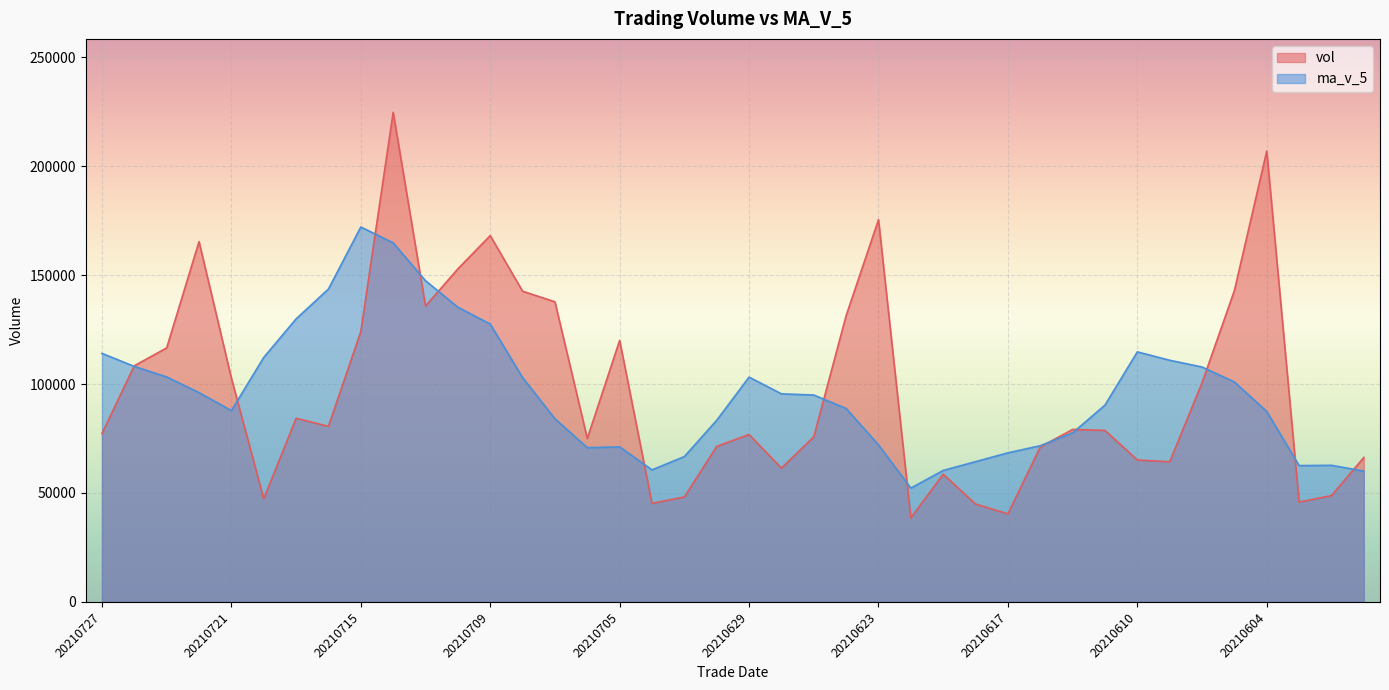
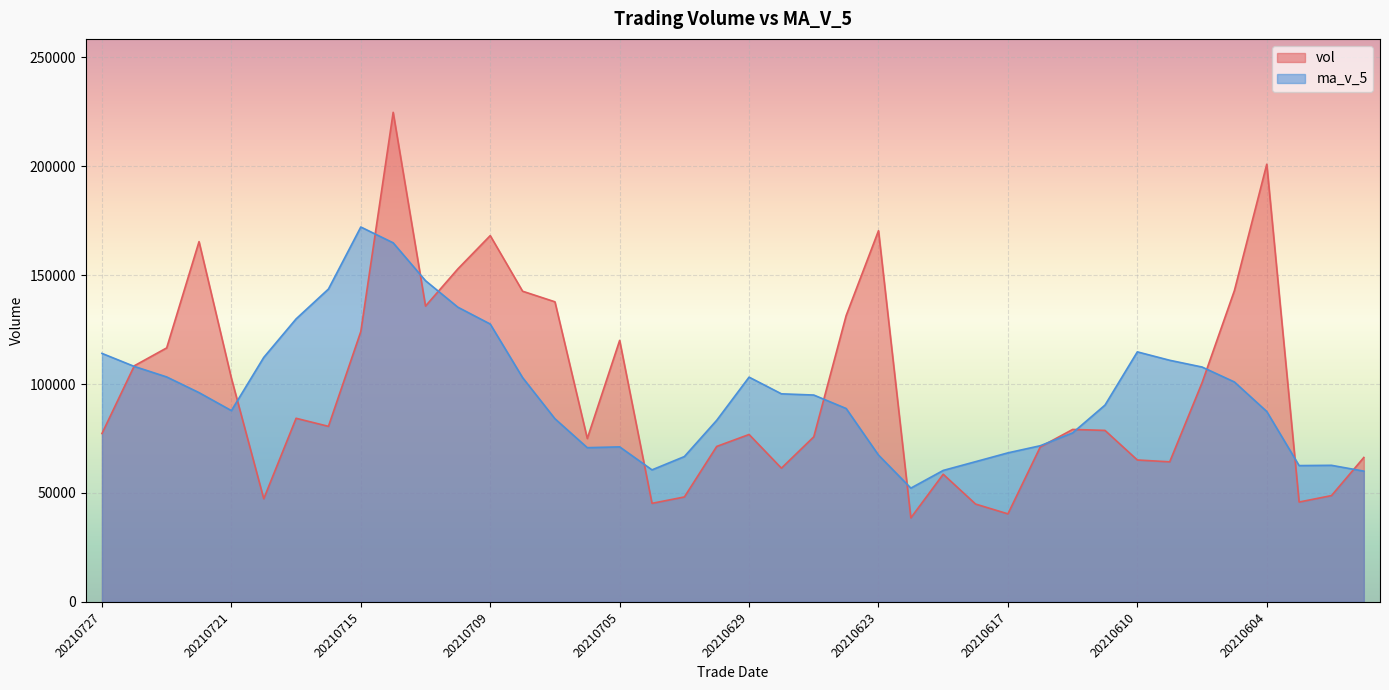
  {
    "vol": {
      "20210727": 77000,
      "20210721": 103000,
      "20210715": 124000,
      "20210709": 168000,
      "20210705": 120000,
      "20210629": 77000,
-     "20210623": 175000,
+     "20210623": 170000,
      "20210617": 40000,
      "20210610": 65000,
-     "20210604": 207000
+     "20210604": 201000
    },
    "ma_v_5": {
      "20210727": 114000,
      "20210721": 88000,
      "20210715": 172000,
      "20210709": 128000,
      "20210705": 71000,
      "20210629": 103000,
-     "20210623": 72000,
+     "20210623": 67000,
      "20210617": 68000,
      "20210610": 115000,
      "20210604": 87000
    }
  }
